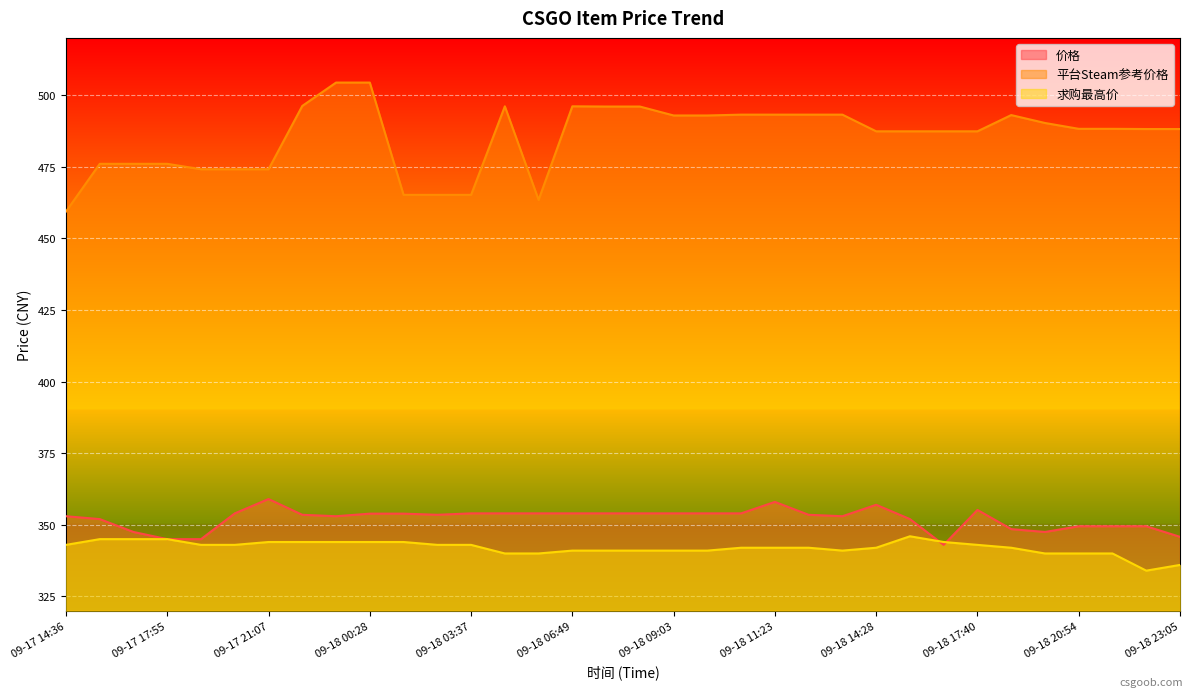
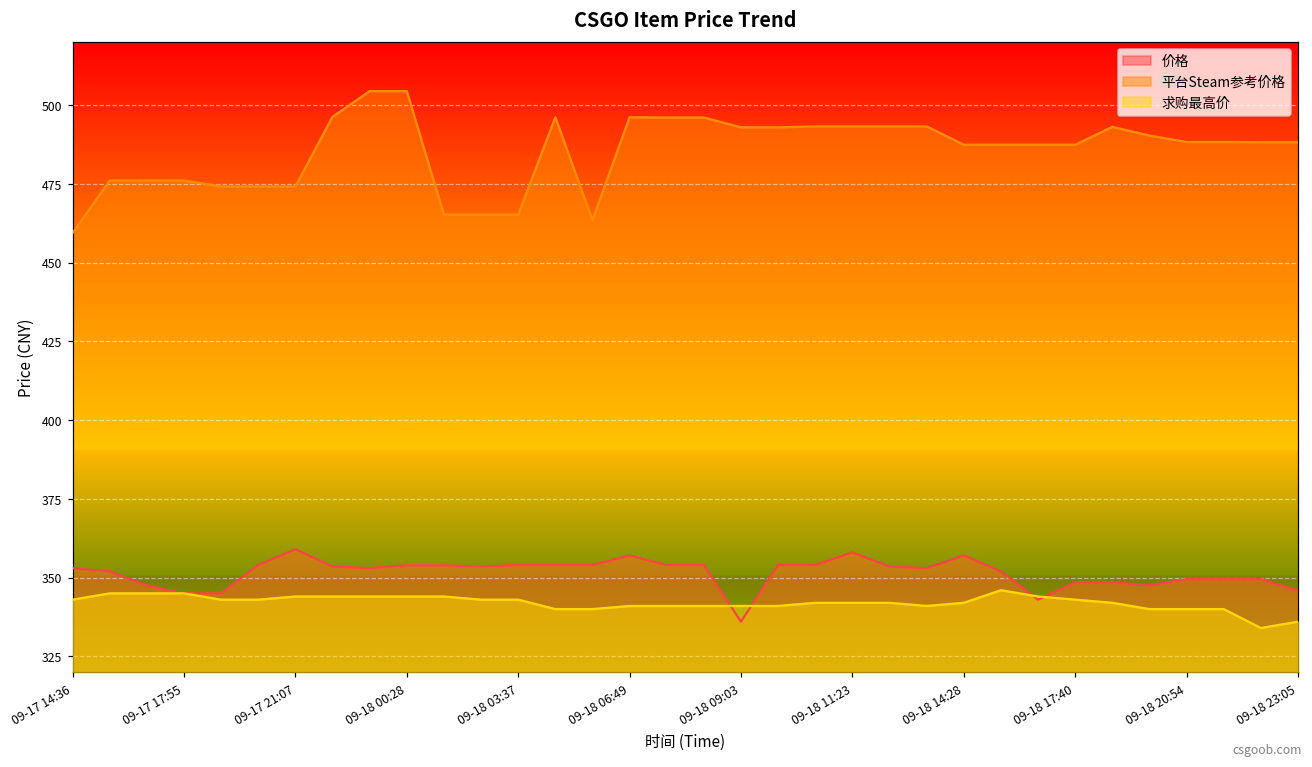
  {
    "价格": {
      "09-17 14:36": 353,
      "09-17 21:07": 359,
      "09-18 00:28": 354,
      "09-18 03:37": 354,
-     "09-18 06:49": 354,
-     "09-18 09:03": 354,
+     "09-18 06:49": 357,
+     "09-18 09:03": 336,
      "09-18 11:23": 358,
      "09-18 14:28": 357,
-     "09-18 17:40": 355,
+     "09-18 17:40": 349,
      "09-18 20:54": 350,
      "09-18 23:05": 346
    }
  }
